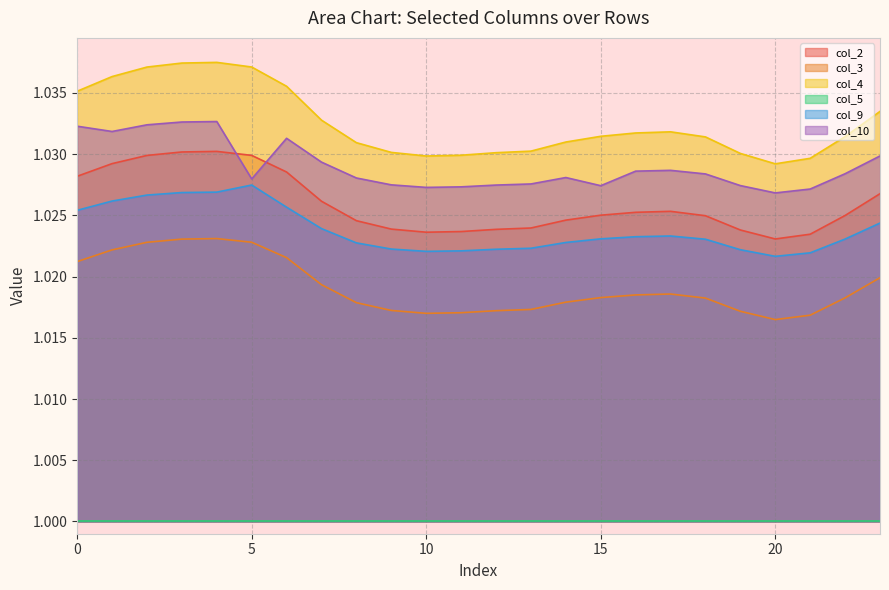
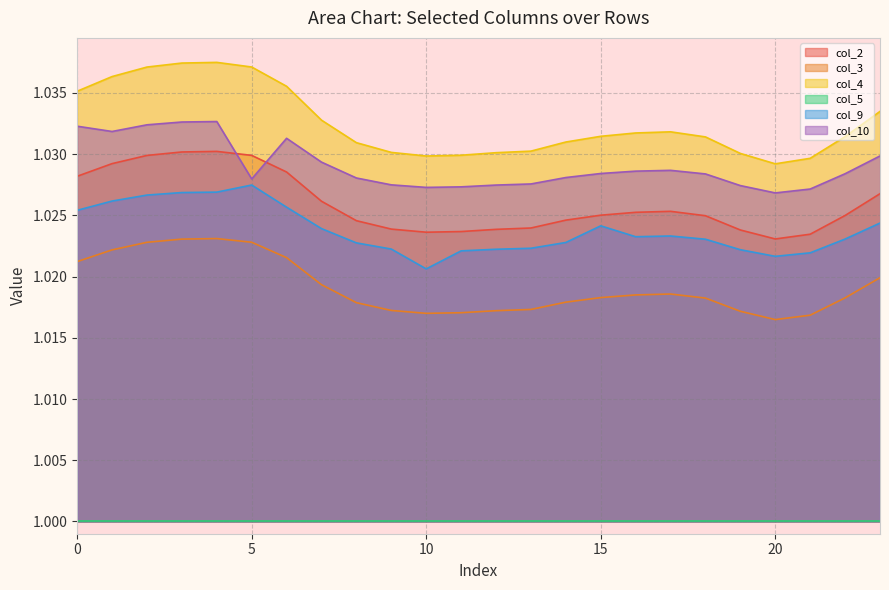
  {
    "col_5": {
      "0": 1.0000,
      "5": 1.0000,
      "10": 1.0000,
      "15": 1.0000,
      "20": 1.0000
    },
    "col_9": {
      "0": 1.0254,
      "5": 1.0275,
-     "10": 1.0221,
-     "15": 1.0231,
+     "10": 1.0206,
+     "15": 1.0241,
      "20": 1.0217
    },
    "col_10": {
      "0": 1.0323,
      "5": 1.0280,
      "10": 1.0273,
-     "15": 1.0274,
+     "15": 1.0284,
      "20": 1.0268
    }
  }
